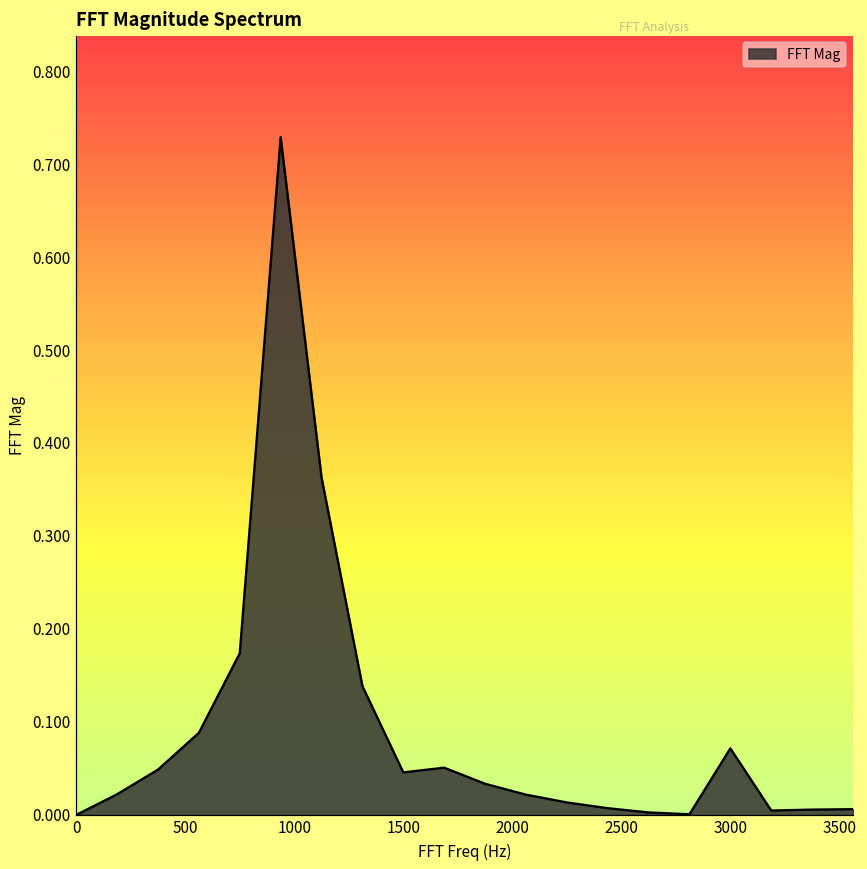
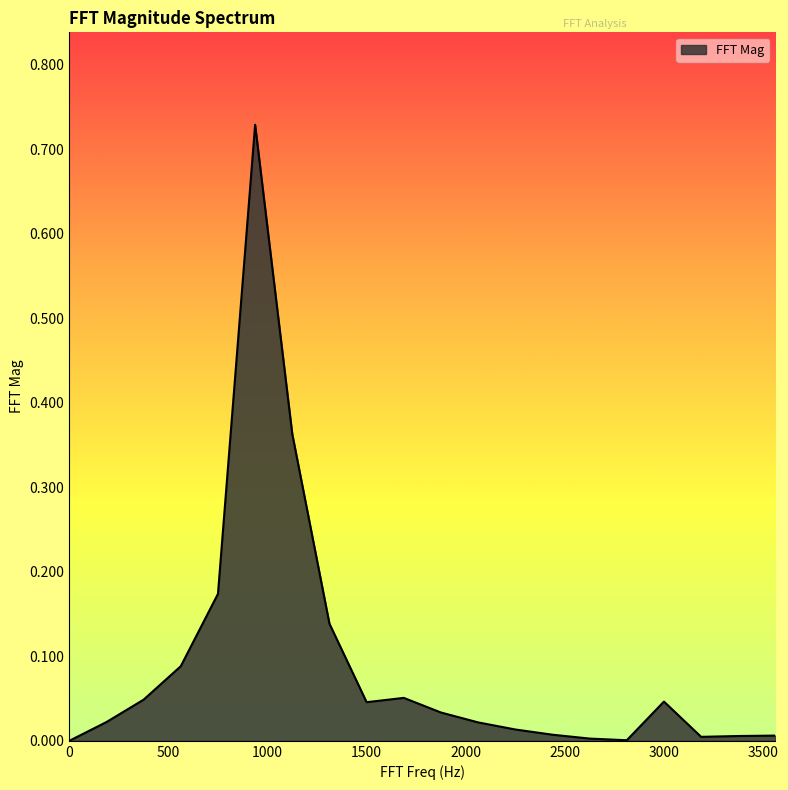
  {
    "0": 0.00,
    "1500": 0.05,
-   "3000": 0.07
+   "3000": 0.05
  }
